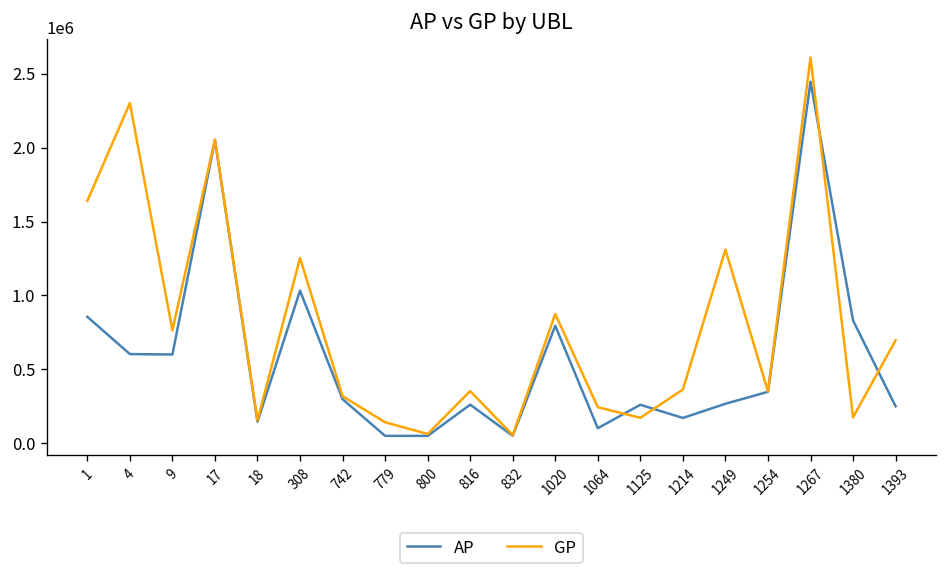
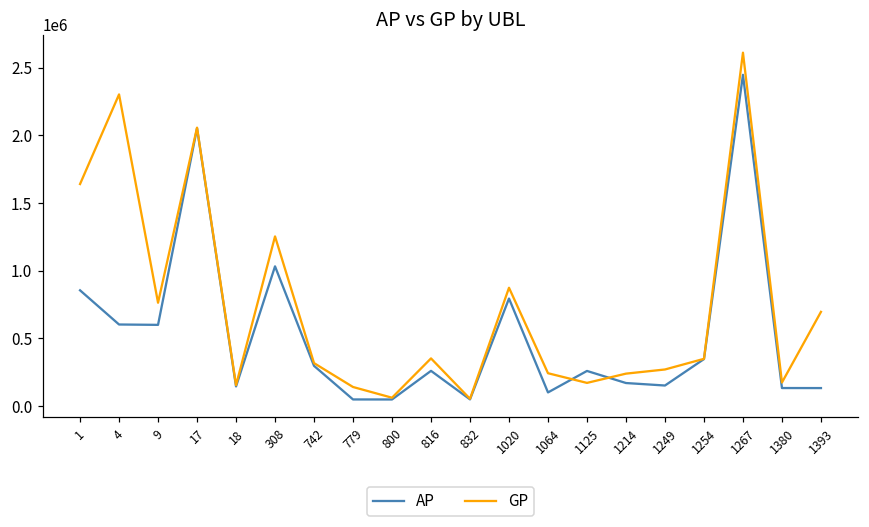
  {
    "AP": {
      "1": 860000,
      "4": 600000,
      "9": 600000,
      "308": 1030000,
      "779": 50000,
      "816": 260000,
      "1020": 790000,
      "1064": 100000,
      "1125": 260000,
      "1214": 170000,
-     "1249": 270000,
+     "1249": 150000,
      "1267": 2450000,
-     "1380": 830000,
-     "1393": 250000
+     "1380": 130000,
+     "1393": 130000
    },
    "GP": {
      "1": 1640000,
      "4": 2300000,
      "9": 760000,
      "308": 1250000,
      "779": 140000,
      "816": 350000,
      "1020": 870000,
      "1064": 240000,
      "1125": 170000,
-     "1214": 360000,
-     "1249": 1310000,
+     "1214": 240000,
+     "1249": 270000,
      "1267": 2610000,
      "1380": 170000,
      "1393": 700000
    }
  }
